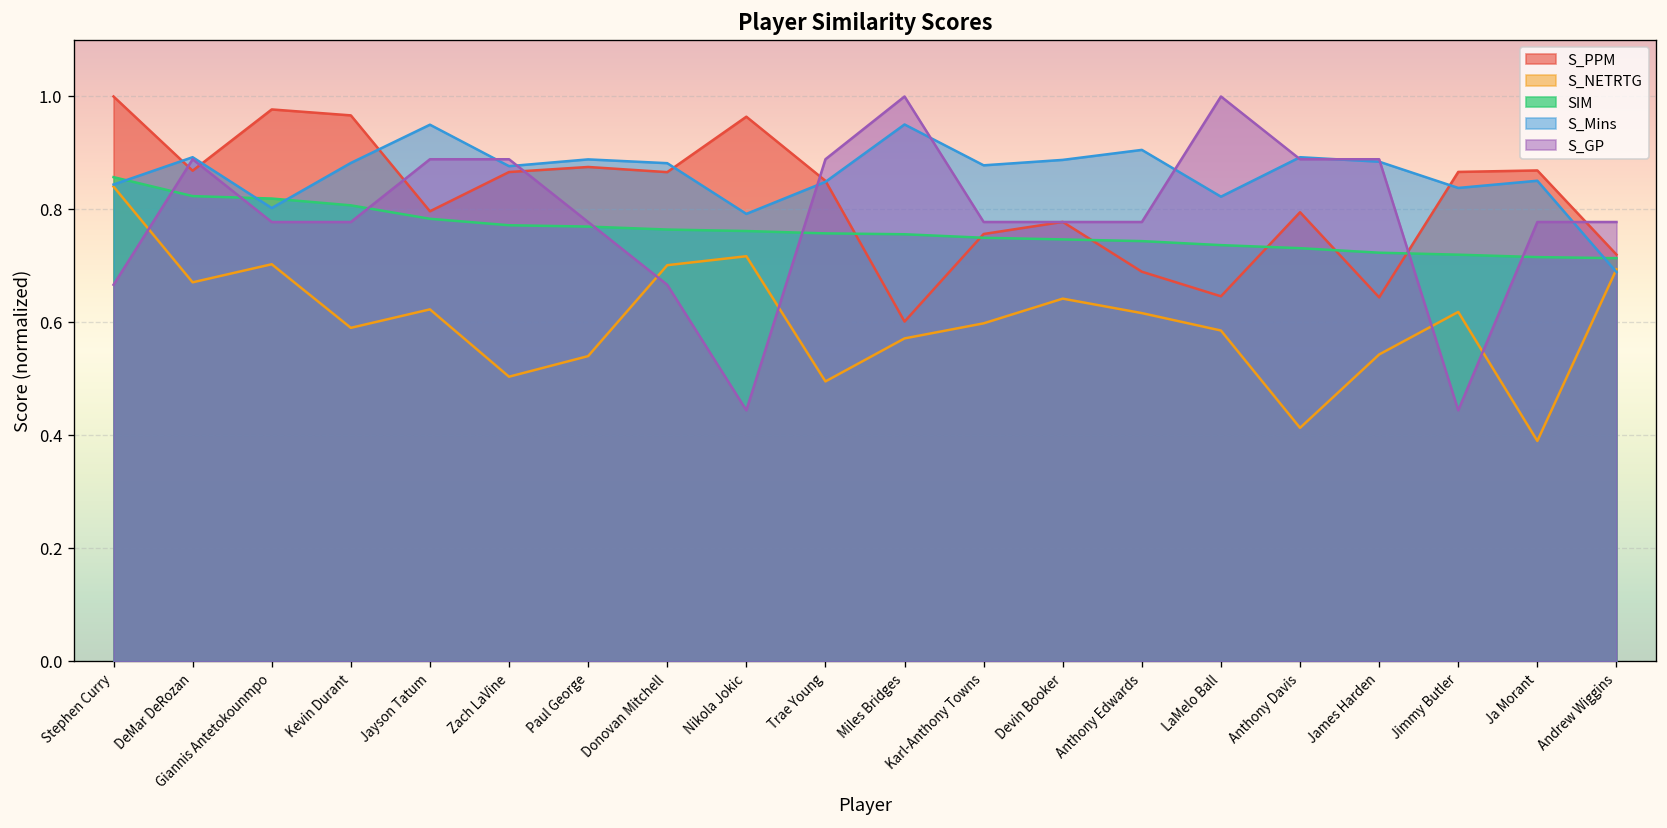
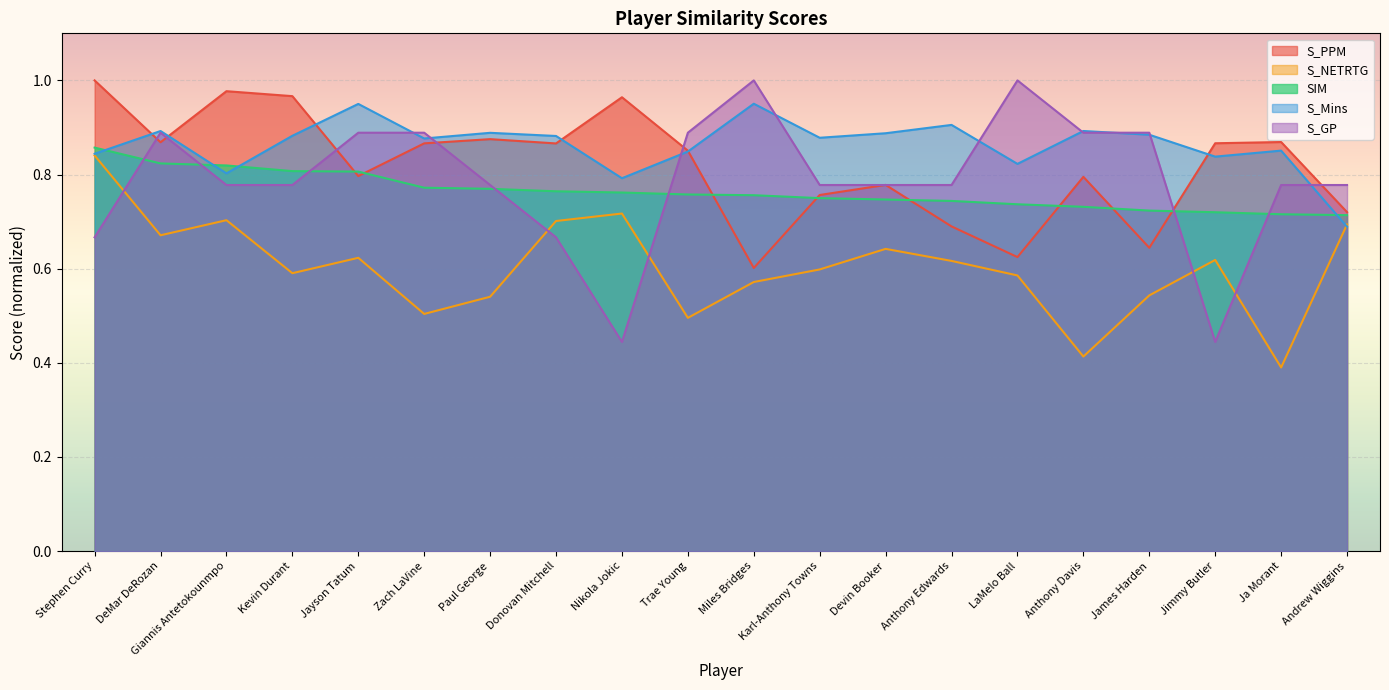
  {
    "S_PPM": {
      "Stephen Curry": 1.00,
      "DeMar DeRozan": 0.87,
      "Giannis Antetokounmpo": 0.98,
      "Kevin Durant": 0.97,
      "Jayson Tatum": 0.80,
      "Zach LaVine": 0.87,
      "Paul George": 0.88,
      "Donovan Mitchell": 0.87,
      "Nikola Jokic": 0.96,
      "Miles Bridges": 0.60,
      "Karl-Anthony Towns": 0.76,
      "Anthony Edwards": 0.69,
-     "LaMelo Ball": 0.65,
+     "LaMelo Ball": 0.62,
      "Anthony Davis": 0.80,
      "James Harden": 0.64,
      "Jimmy Butler": 0.87,
      "Ja Morant": 0.87,
      "Andrew Wiggins": 0.72
    },
    "S_NETRTG": {
      "DeMar DeRozan": 0.67,
      "Giannis Antetokounmpo": 0.70,
      "Kevin Durant": 0.59,
      "Jayson Tatum": 0.62,
      "Zach LaVine": 0.50,
      "Paul George": 0.54,
      "Donovan Mitchell": 0.70,
      "Nikola Jokic": 0.72,
      "Trae Young": 0.50,
      "Miles Bridges": 0.57,
      "Karl-Anthony Towns": 0.60,
      "Devin Booker": 0.64,
      "Anthony Edwards": 0.62,
      "LaMelo Ball": 0.59,
      "Anthony Davis": 0.41,
      "James Harden": 0.54,
      "Jimmy Butler": 0.62,
      "Ja Morant": 0.39
    },
    "SIM": {
      "Stephen Curry": 0.86,
      "DeMar DeRozan": 0.82,
      "Giannis Antetokounmpo": 0.82,
      "Kevin Durant": 0.81,
-     "Jayson Tatum": 0.78,
+     "Jayson Tatum": 0.81,
      "Zach LaVine": 0.77,
      "Paul George": 0.77,
      "Donovan Mitchell": 0.76,
      "Nikola Jokic": 0.76,
      "Trae Young": 0.76,
      "Miles Bridges": 0.76,
      "Karl-Anthony Towns": 0.75,
      "Devin Booker": 0.75,
      "Anthony Edwards": 0.74,
      "LaMelo Ball": 0.74,
      "Anthony Davis": 0.73,
      "James Harden": 0.72,
      "Jimmy Butler": 0.72,
      "Ja Morant": 0.72,
      "Andrew Wiggins": 0.71
    },
    "S_Mins": {
      "Giannis Antetokounmpo": 0.80,
      "Kevin Durant": 0.88,
      "Jayson Tatum": 0.95,
      "Zach LaVine": 0.88,
      "Paul George": 0.89,
      "Donovan Mitchell": 0.88,
      "Nikola Jokic": 0.79,
      "Miles Bridges": 0.95,
      "Karl-Anthony Towns": 0.88,
      "Devin Booker": 0.89,
      "Anthony Edwards": 0.91,
      "LaMelo Ball": 0.82,
      "Jimmy Butler": 0.84,
      "Ja Morant": 0.85
    },
    "S_GP": {
      "Stephen Curry": 0.67,
      "Giannis Antetokounmpo": 0.78,
      "Kevin Durant": 0.78,
      "Jayson Tatum": 0.89,
      "Zach LaVine": 0.89,
      "Paul George": 0.78,
      "Donovan Mitchell": 0.67,
      "Nikola Jokic": 0.44,
      "Trae Young": 0.89,
      "Miles Bridges": 1.00,
      "Karl-Anthony Towns": 0.78,
      "Anthony Edwards": 0.78,
      "LaMelo Ball": 1.00,
      "Jimmy Butler": 0.44,
      "Ja Morant": 0.78,
      "Andrew Wiggins": 0.78
    }
  }
